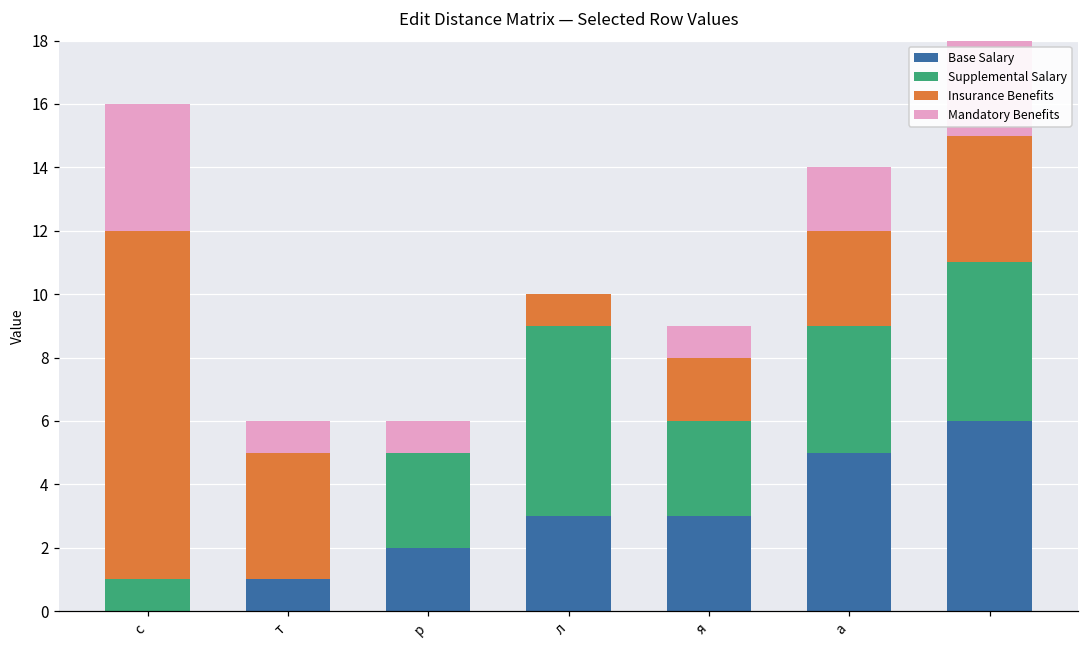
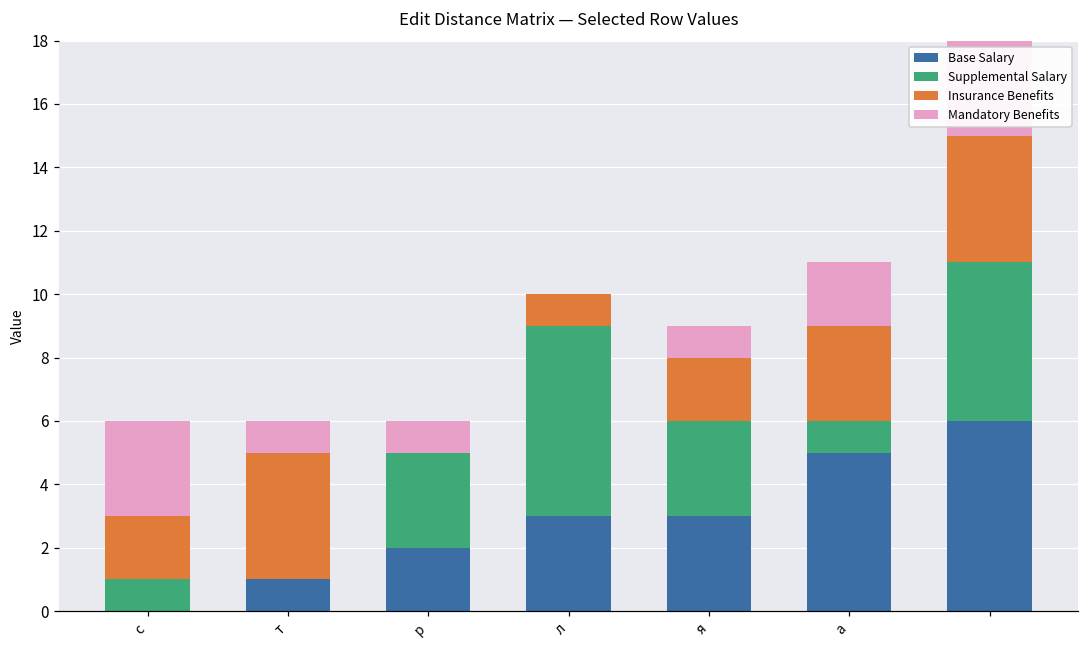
  {
    "Base Salary": {
      "с": 0,
      "т": 1,
      "р": 2,
      "л": 3,
      "я": 3,
      "а": 5
    },
    "Supplemental Salary": {
      "с": 1,
      "т": 0,
      "р": 3,
      "л": 6,
      "я": 3,
-     "а": 4
+     "а": 1
    },
    "Insurance Benefits": {
-     "с": 11,
+     "с": 2,
      "т": 4,
      "р": 0,
      "л": 1,
      "я": 2,
      "а": 3
    },
    "Mandatory Benefits": {
-     "с": 4,
+     "с": 3,
      "т": 1,
      "р": 1,
      "л": 0,
      "я": 1,
      "а": 2
    }
  }
